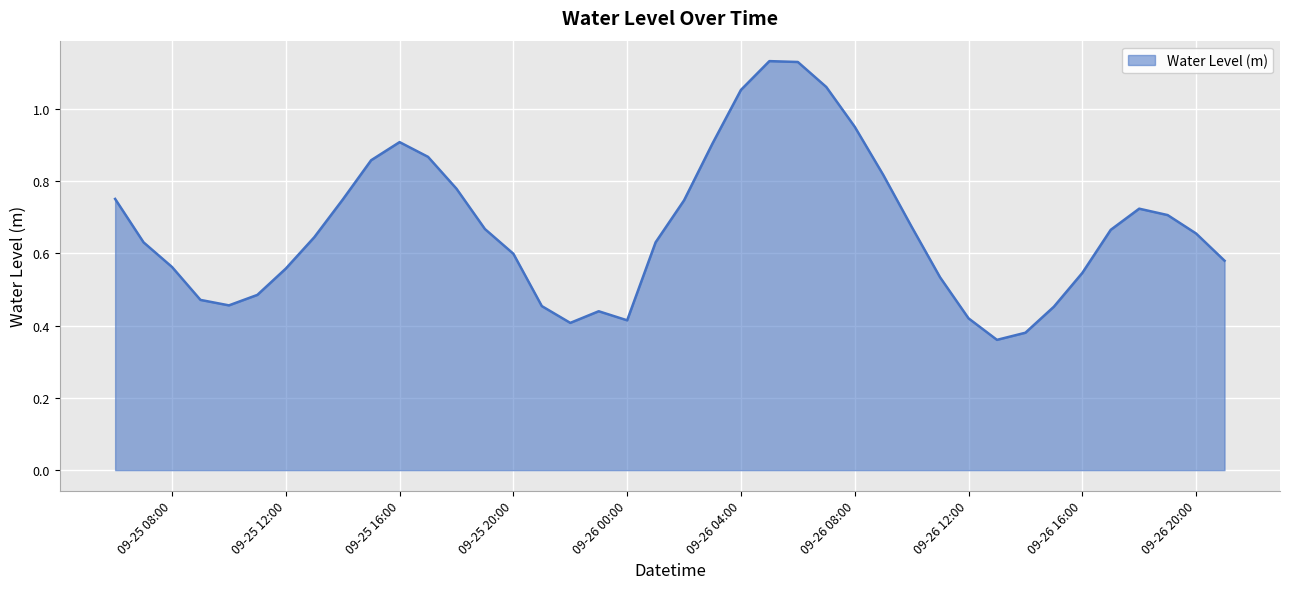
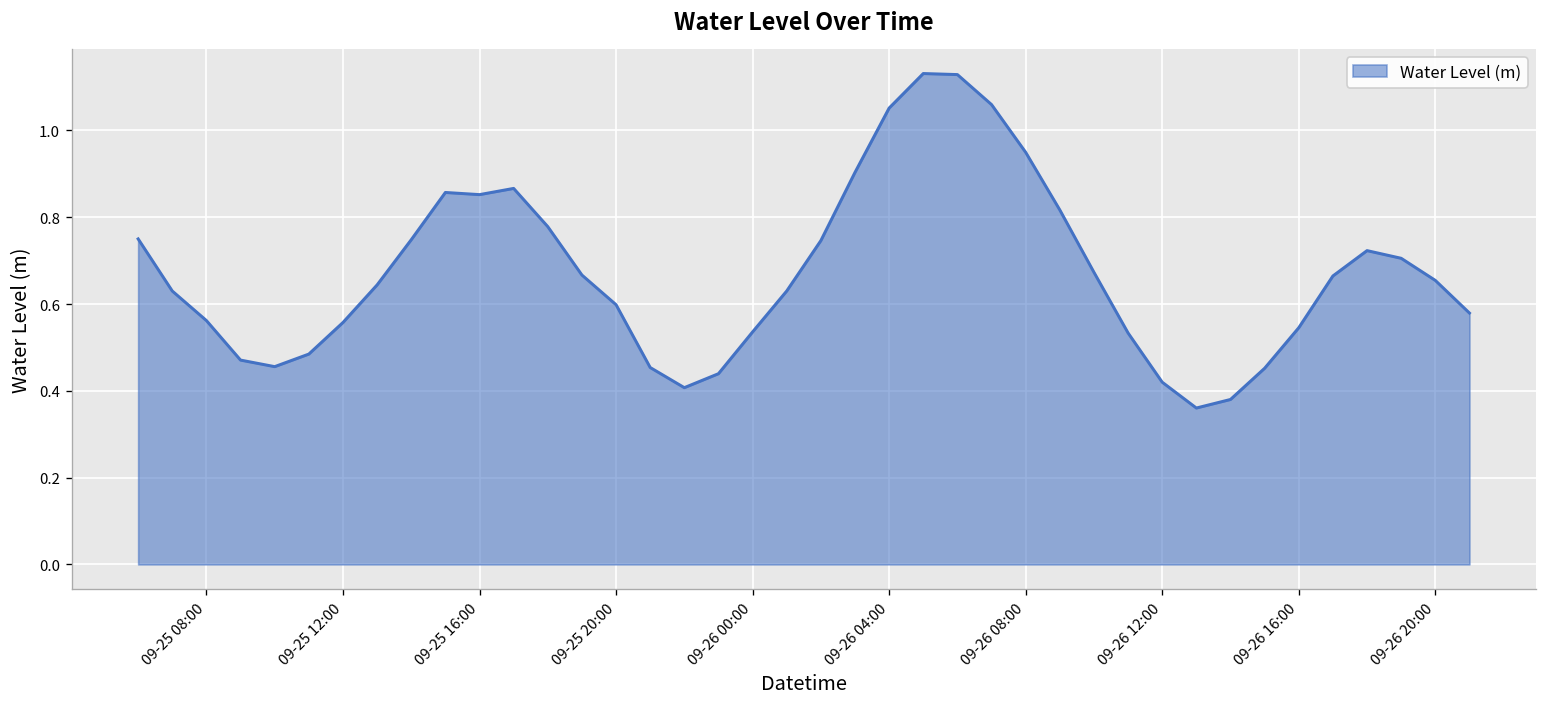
  {
    "09-25 08:00": 0.56,
    "09-25 12:00": 0.56,
-   "09-25 16:00": 0.91,
+   "09-25 16:00": 0.85,
    "09-25 20:00": 0.60,
-   "09-26 00:00": 0.41,
+   "09-26 00:00": 0.54,
    "09-26 04:00": 1.05,
    "09-26 08:00": 0.95,
    "09-26 12:00": 0.42,
    "09-26 16:00": 0.55,
    "09-26 20:00": 0.65
  }
